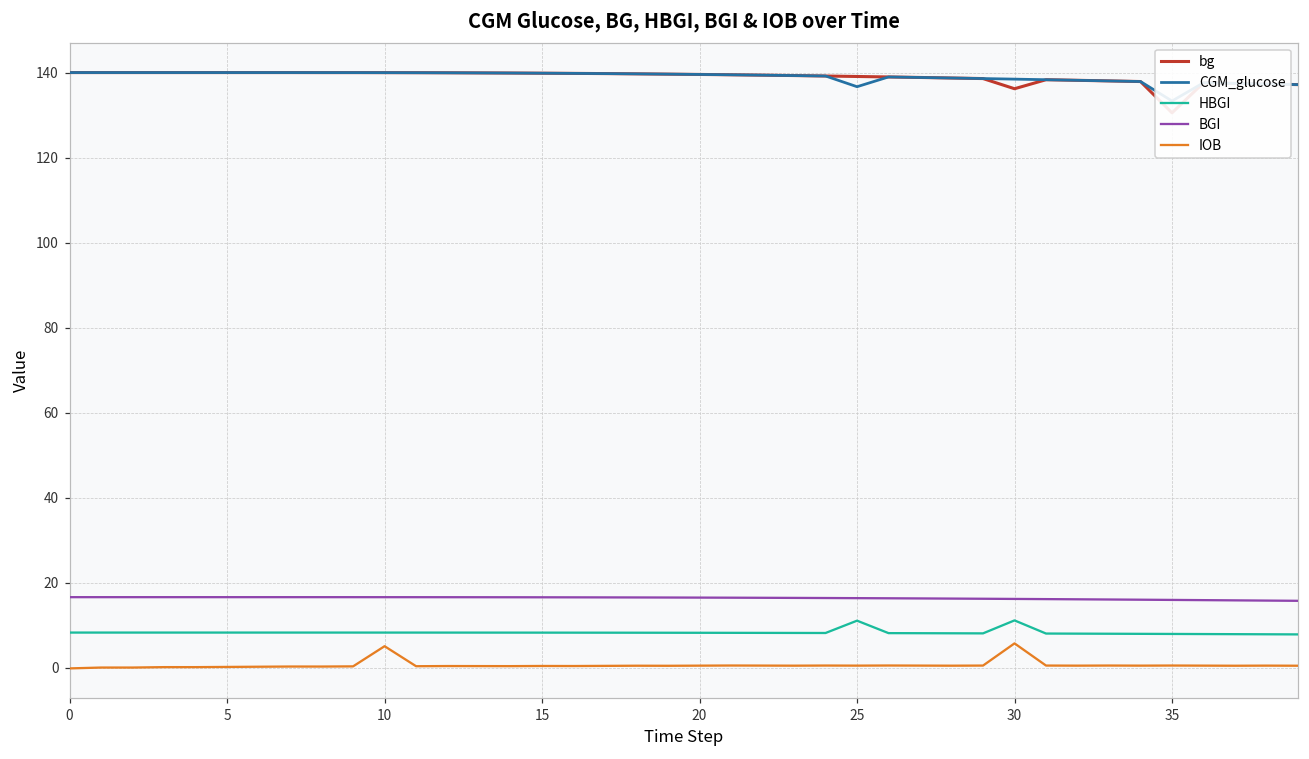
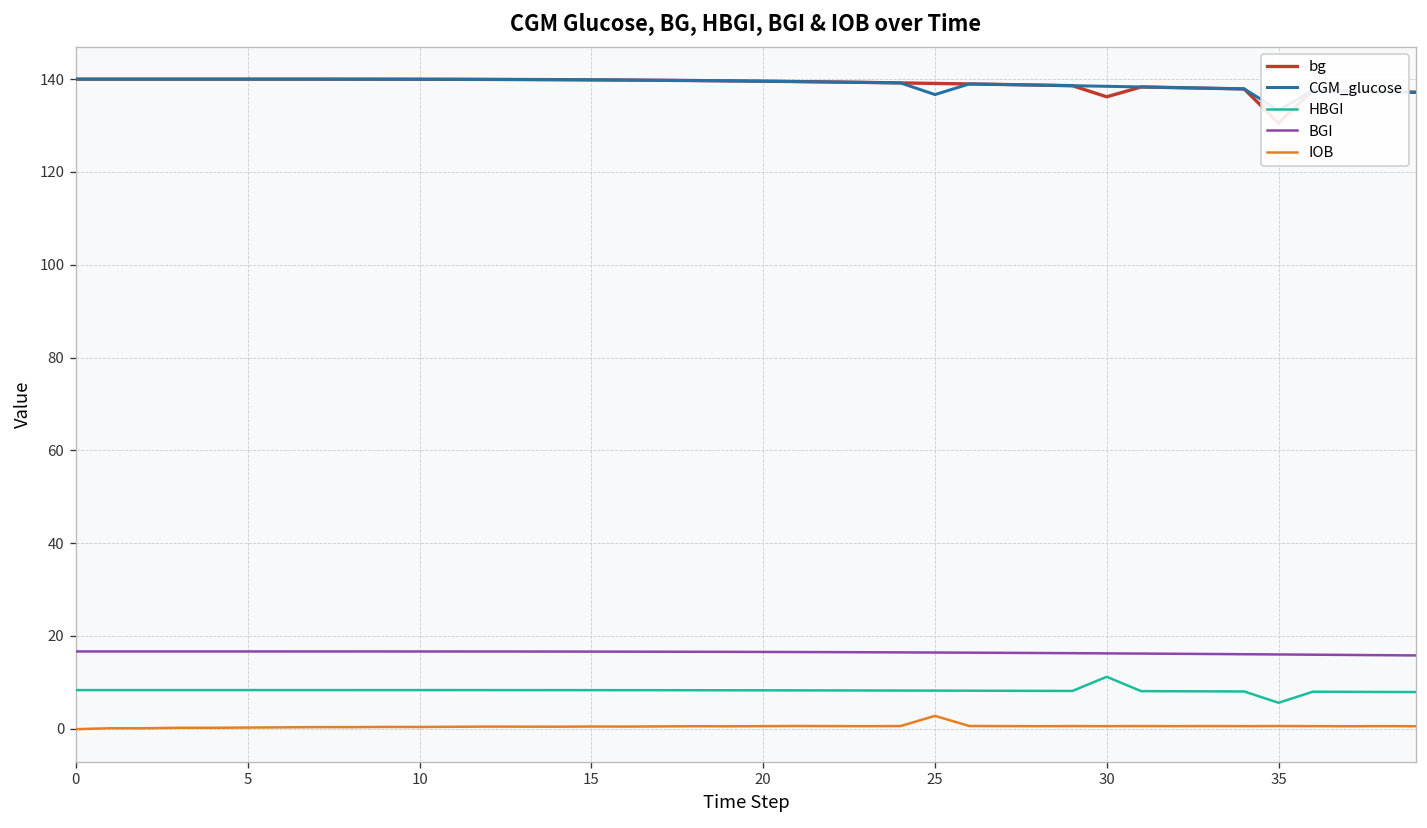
  {
    "bg": {
      "25": 139,
      "30": 136
    },
    "CGM_glucose": {
      "25": 137,
      "30": 138
    },
    "HBGI": {
      "0": 8,
      "5": 8,
      "10": 8,
      "15": 8,
      "20": 8,
-     "25": 11,
+     "25": 8,
      "30": 11,
-     "35": 8
+     "35": 6
    },
    "BGI": {
      "0": 17,
      "5": 17,
      "10": 17,
      "15": 17,
      "20": 17,
      "25": 16,
      "30": 16,
      "35": 16
    },
    "IOB": {
      "0": 0,
      "5": 0,
-     "10": 5,
+     "10": 0,
      "15": 0,
      "20": 1,
-     "25": 1,
-     "30": 6,
+     "25": 3,
+     "30": 1,
      "35": 1
    }
  }
